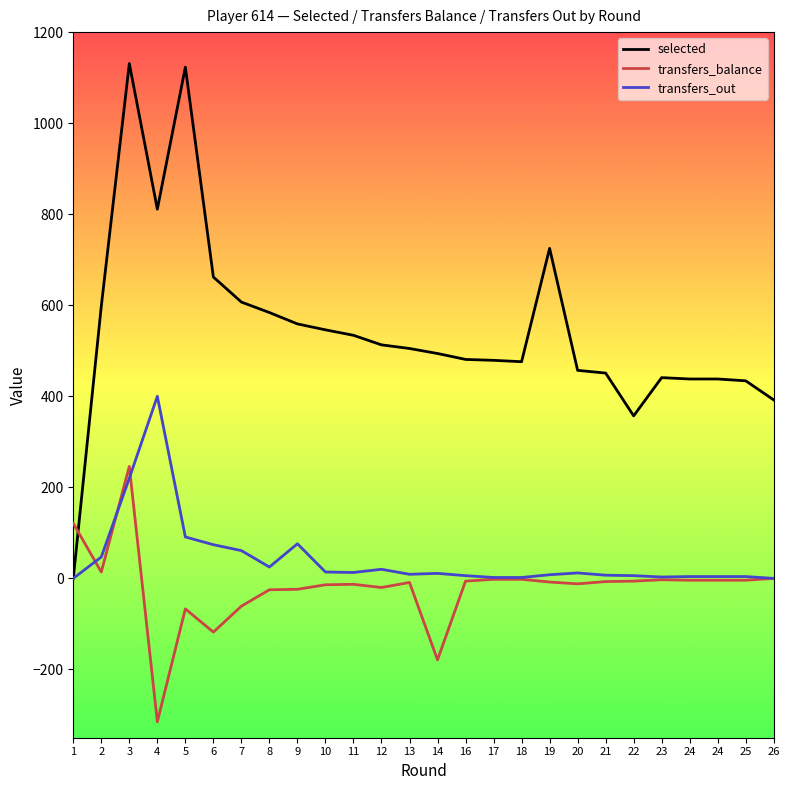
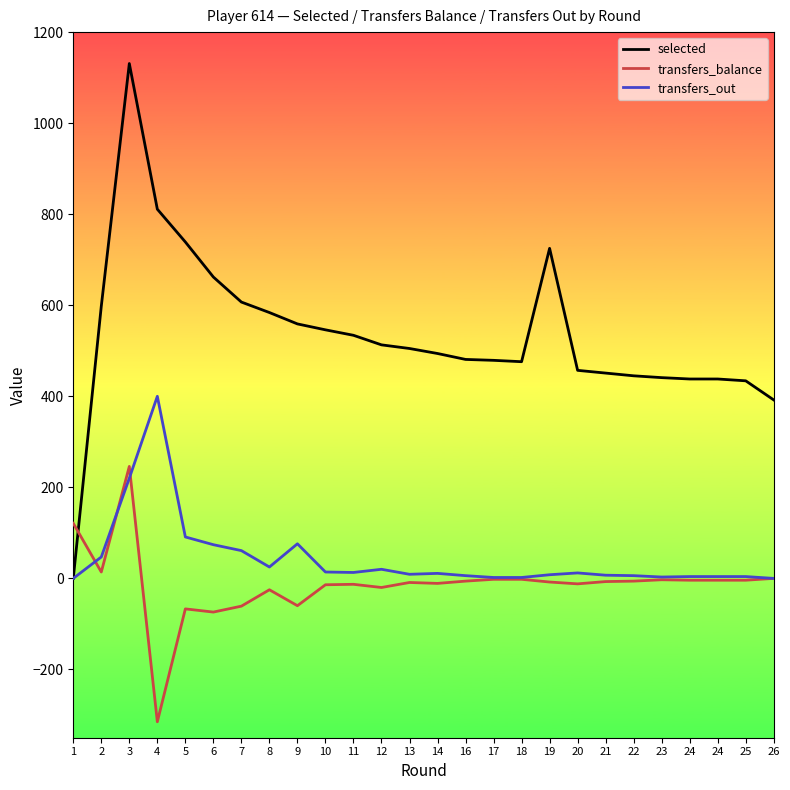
  {
    "selected": {
      "2": 600,
      "3": 1130,
      "4": 810,
-     "5": 1120,
+     "5": 740,
      "6": 660,
      "7": 610,
      "8": 580,
      "9": 560,
      "10": 550,
      "11": 530,
      "12": 510,
      "13": 510,
      "14": 490,
      "16": 480,
      "17": 480,
      "18": 480,
      "19": 730,
      "20": 460,
      "21": 450,
-     "22": 360,
+     "22": 450,
      "23": 440,
      "25": 430,
      "26": 390
    },
    "transfers_balance": {
      "1": 120,
      "2": 10,
      "3": 250,
      "4": -320,
      "5": -70,
-     "6": -120,
+     "6": -70,
      "7": -60,
      "8": -30,
-     "9": -20,
+     "9": -60,
      "10": -10,
      "11": -10,
      "12": -20,
      "13": -10,
-     "14": -180,
+     "14": -10,
      "16": -10,
      "19": -10,
      "20": -10,
      "21": -10,
      "22": -10,
      "23": 0,
      "25": 0
    },
    "transfers_out": {
      "2": 50,
      "3": 220,
      "4": 400,
      "5": 90,
      "6": 70,
      "7": 60,
      "8": 30,
      "9": 80,
      "10": 10,
      "11": 10,
      "12": 20,
      "13": 10,
      "14": 10,
      "16": 10,
      "19": 10,
      "20": 10,
      "21": 10,
      "22": 10,
      "23": 0,
      "25": 0
    }
  }
